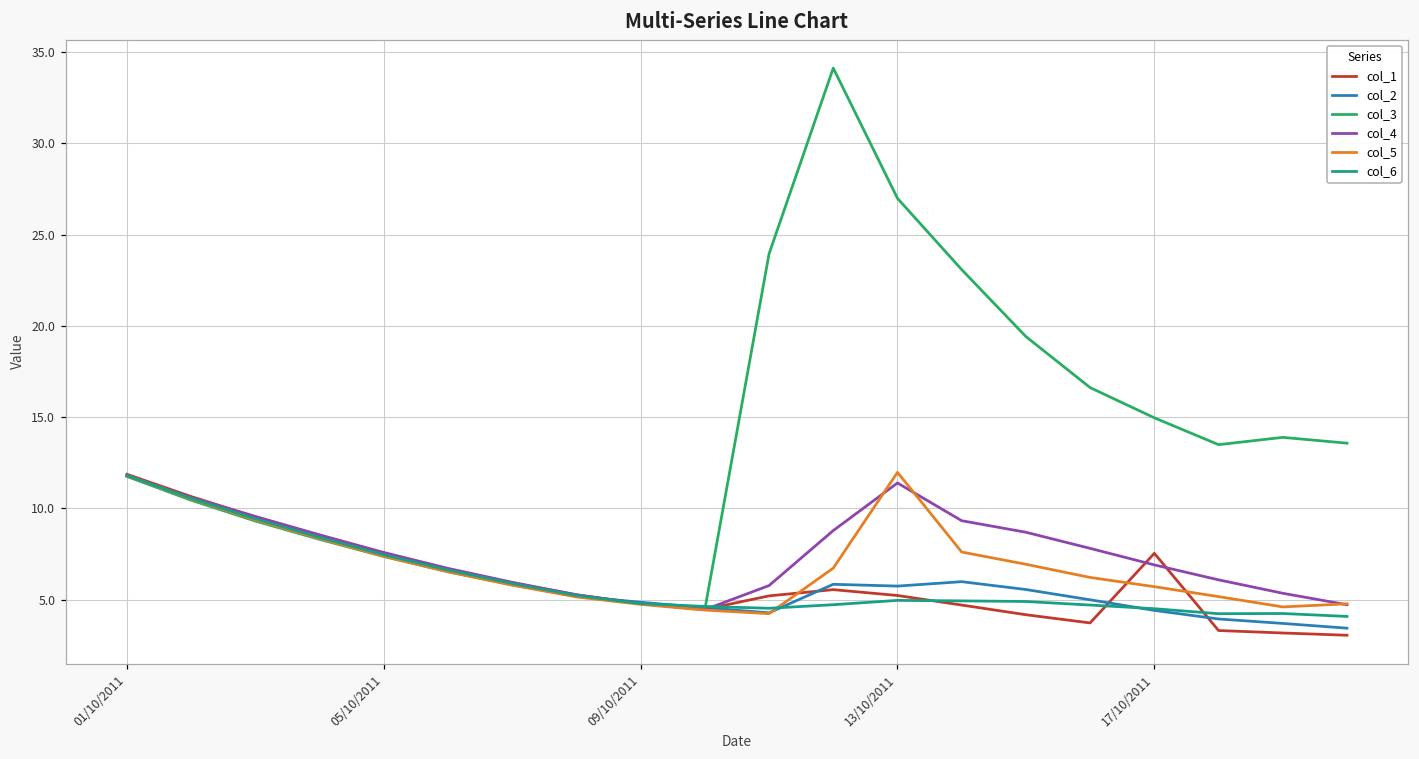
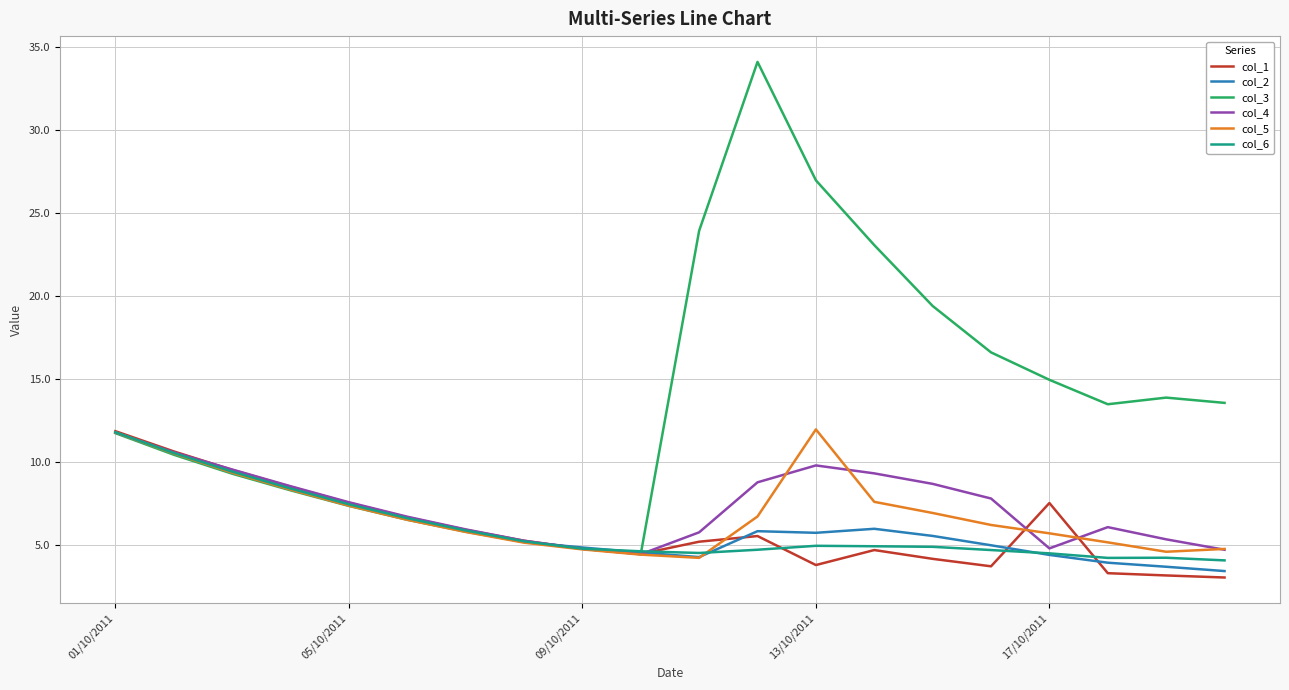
  {
    "col_1": {
-     "13/10/2011": 5.2,
+     "13/10/2011": 3.8,
      "17/10/2011": 7.5
    },
    "col_2": {
      "13/10/2011": 5.7
    },
    "col_4": {
-     "13/10/2011": 11.4,
-     "17/10/2011": 6.9
+     "13/10/2011": 9.8,
+     "17/10/2011": 4.8
    },
    "col_5": {
      "13/10/2011": 12.0,
      "17/10/2011": 5.7
    }
  }
